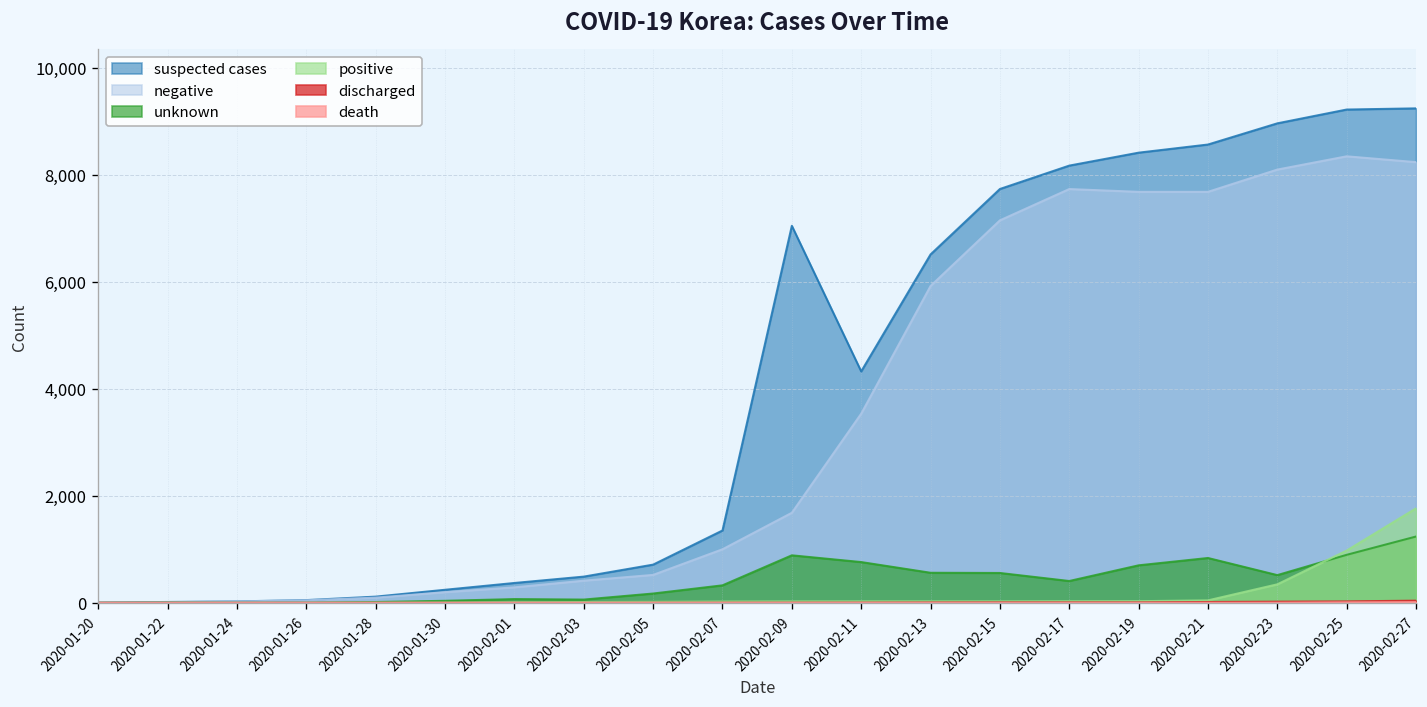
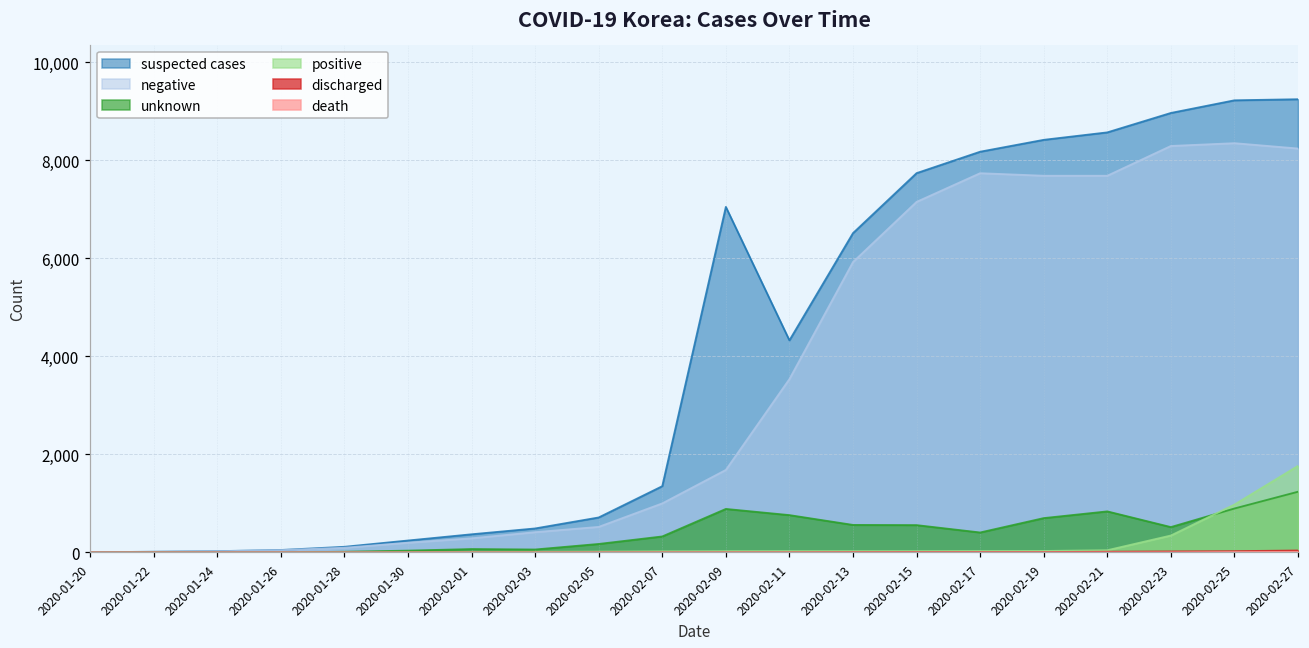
  {
    "suspected cases": {
      "2020-02-01": "400",
      "2020-02-03": "500",
      "2020-02-05": "700",
      "2020-02-07": "1,400",
      "2020-02-09": "7,000",
      "2020-02-11": "4,300",
      "2020-02-13": "6,500",
      "2020-02-15": "7,700",
      "2020-02-17": "8,200",
      "2020-02-19": "8,400",
      "2020-02-21": "8,600",
      "2020-02-23": "9,000",
      "2020-02-25": "9,200",
      "2020-02-27": "9,200"
    },
    "negative": {
      "2020-02-01": "300",
      "2020-02-03": "400",
      "2020-02-05": "500",
      "2020-02-07": "1,000",
      "2020-02-09": "1,700",
      "2020-02-11": "3,500",
      "2020-02-13": "5,900",
      "2020-02-15": "7,100",
      "2020-02-17": "7,700",
      "2020-02-19": "7,700",
      "2020-02-21": "7,700",
-     "2020-02-23": "8,100",
+     "2020-02-23": "8,300",
      "2020-02-25": "8,300",
      "2020-02-27": "8,200"
    },
    "unknown": {
      "2020-02-01": "100",
      "2020-02-05": "200",
      "2020-02-07": "300",
      "2020-02-09": "900",
      "2020-02-11": "800",
      "2020-02-13": "600",
      "2020-02-15": "600",
      "2020-02-17": "400",
      "2020-02-19": "700",
      "2020-02-21": "800",
      "2020-02-23": "500",
      "2020-02-25": "900",
      "2020-02-27": "1,200"
    },
    "positive": {
      "2020-02-23": "300",
      "2020-02-25": "1,000",
      "2020-02-27": "1,800"
    }
  }
